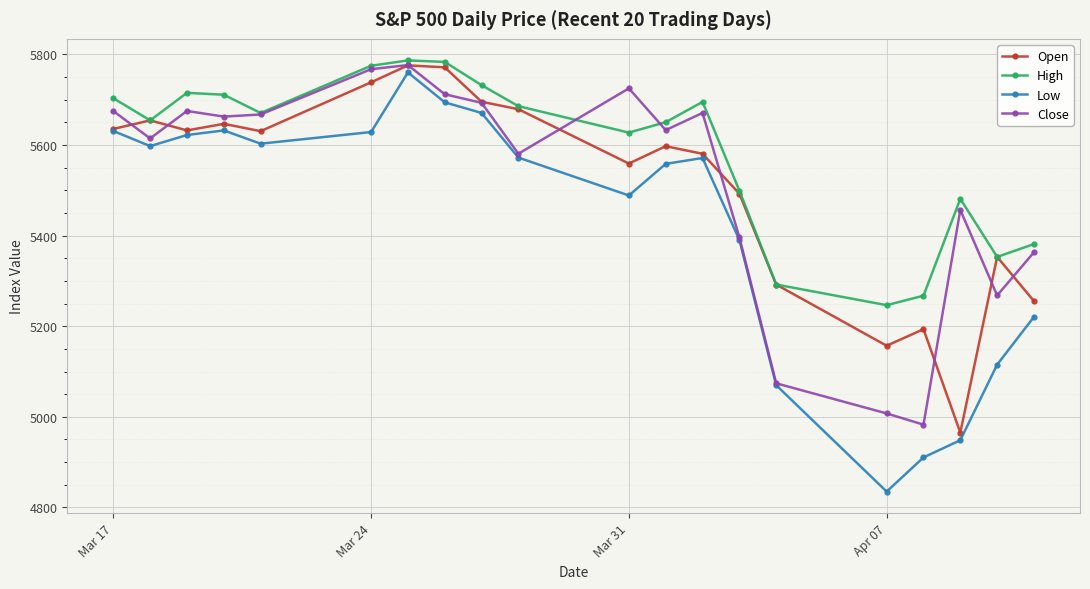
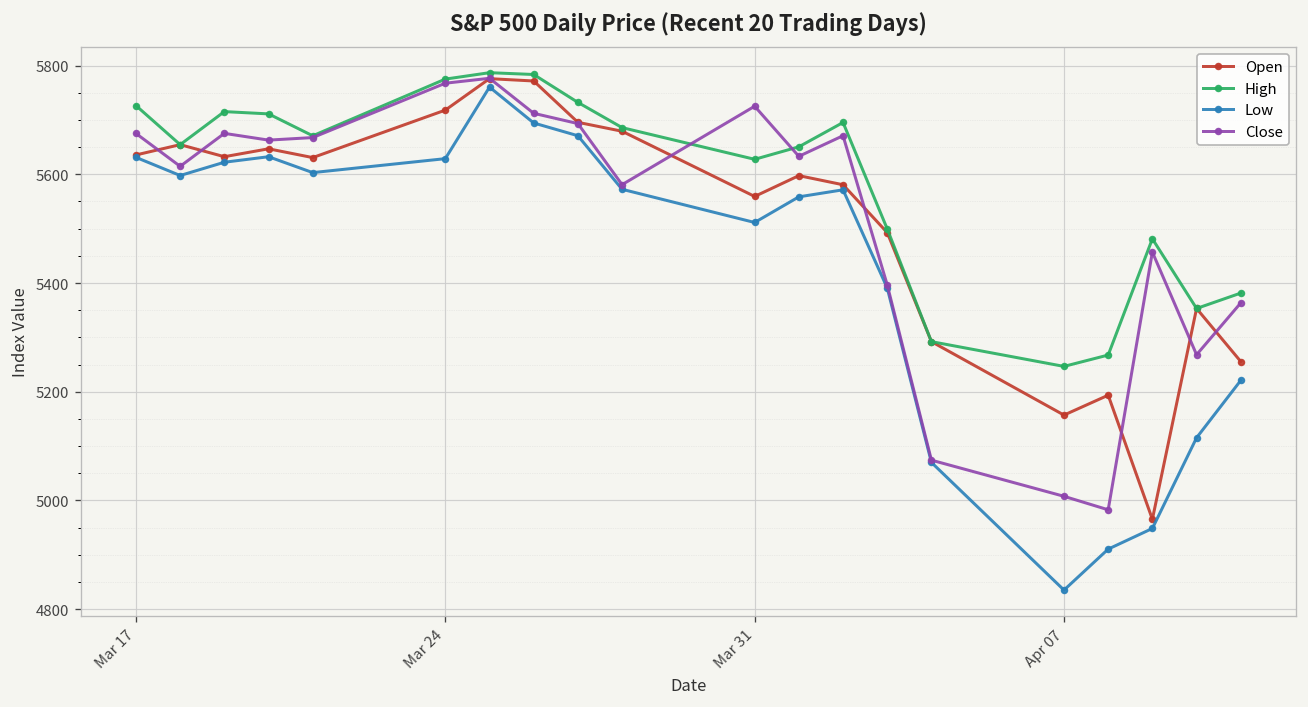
  {
    "Open": {
-     "Mar 24": 5740,
+     "Mar 24": 5720,
      "Mar 31": 5560,
      "Apr 07": 5160
    },
    "High": {
-     "Mar 17": 5700,
+     "Mar 17": 5730,
      "Mar 24": 5780,
      "Mar 31": 5630,
      "Apr 07": 5250
    },
    "Low": {
      "Mar 24": 5630,
-     "Mar 31": 5490,
+     "Mar 31": 5510,
      "Apr 07": 4840
    },
    "Close": {
      "Mar 17": 5680,
      "Mar 24": 5770,
      "Mar 31": 5730,
      "Apr 07": 5010
    }
  }
